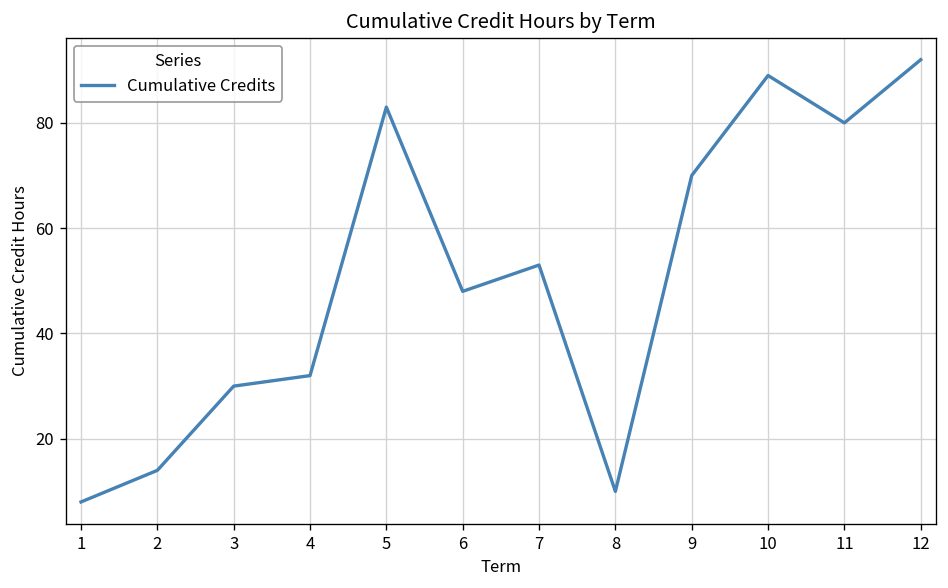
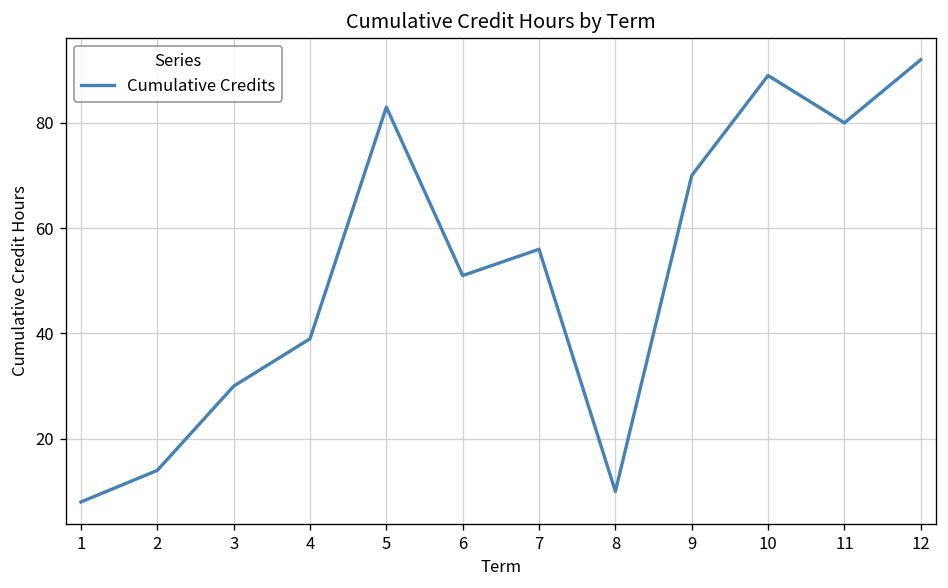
  {
    "1": 8,
    "2": 14,
    "3": 30,
-   "4": 32,
+   "4": 39,
    "5": 83,
-   "6": 48,
-   "7": 53,
+   "6": 51,
+   "7": 56,
    "8": 10,
    "9": 70,
    "10": 89,
    "11": 80,
    "12": 92
  }
